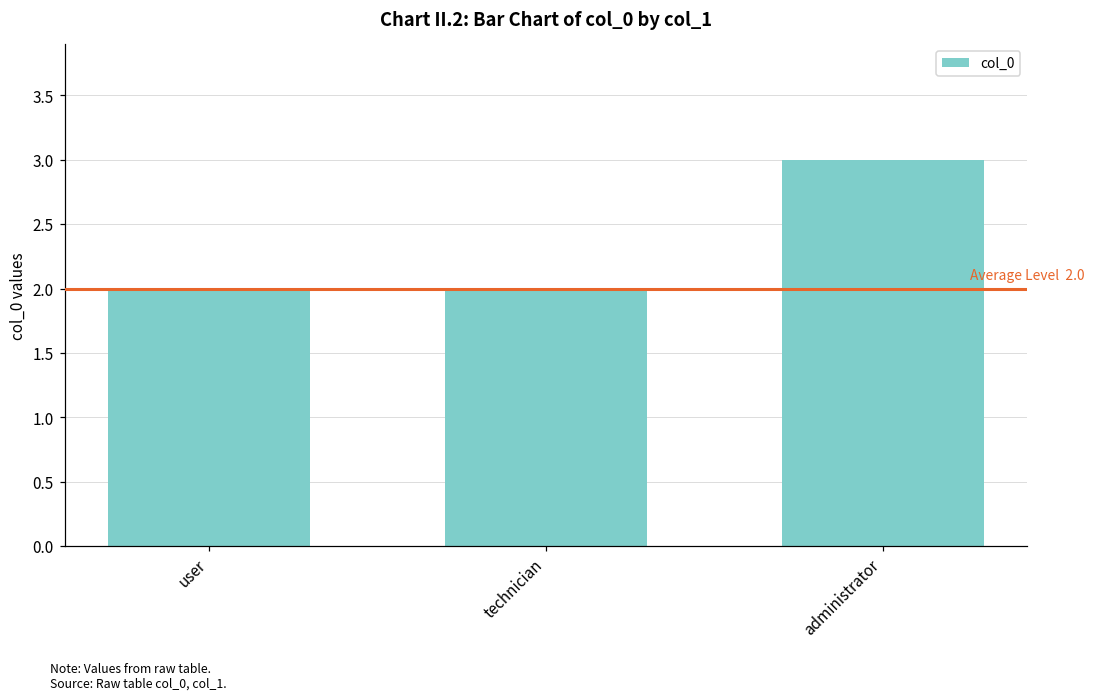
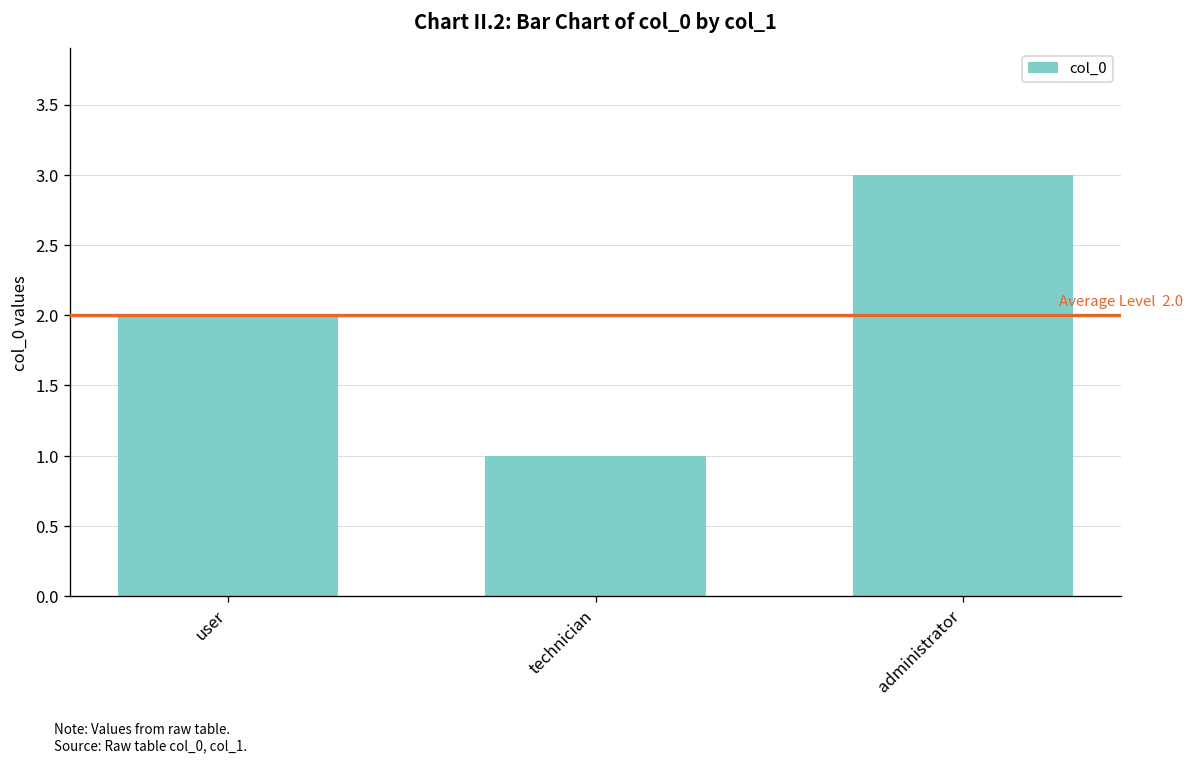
  {
    "user": 2,
-   "technician": 2,
+   "technician": 1,
    "administrator": 3
  }
